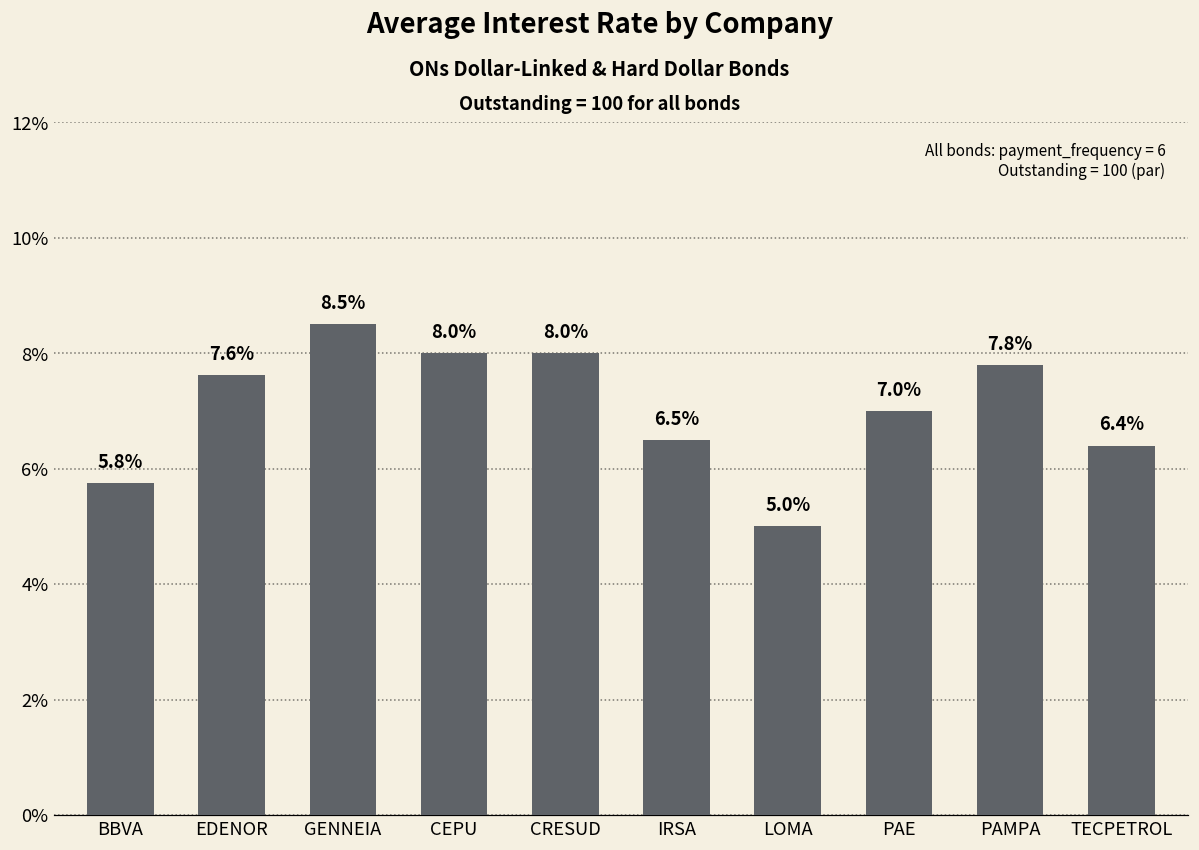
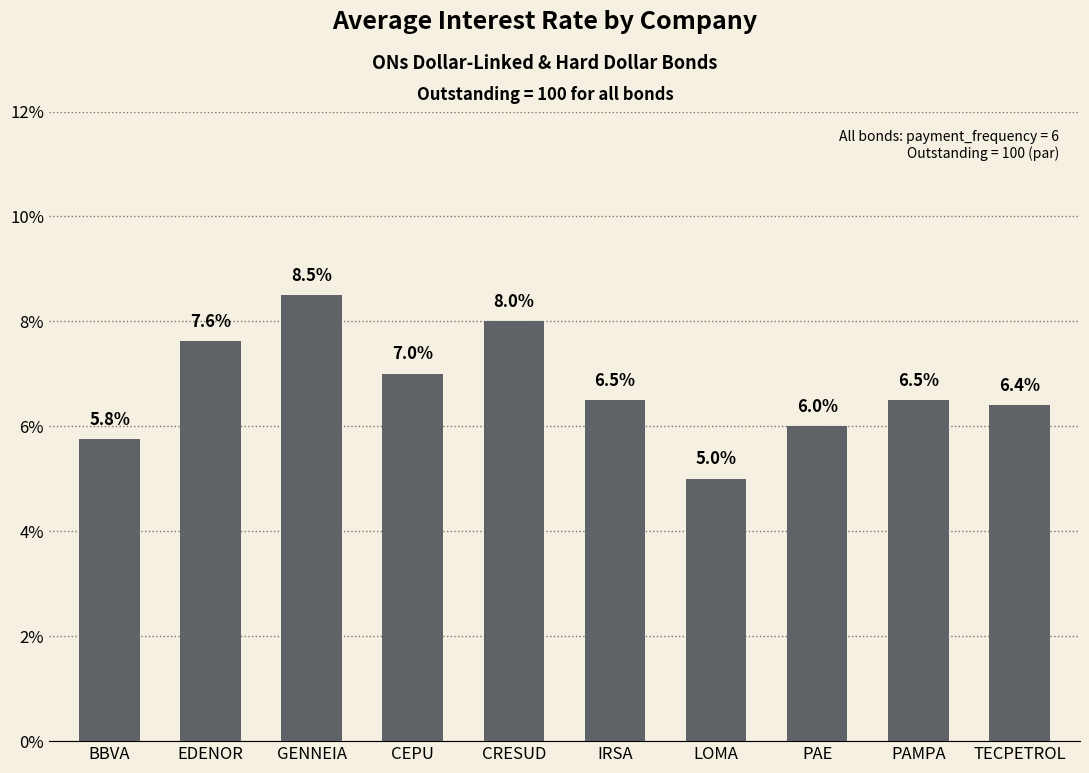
  {
    "BBVA": "5.8%",
    "EDENOR": "7.6%",
    "GENNEIA": "8.5%",
-   "CEPU": "8.0%",
+   "CEPU": "7.0%",
    "CRESUD": "8.0%",
    "IRSA": "6.5%",
    "LOMA": "5.0%",
-   "PAE": "7.0%",
-   "PAMPA": "7.8%",
+   "PAE": "6.0%",
+   "PAMPA": "6.5%",
    "TECPETROL": "6.4%"
  }
